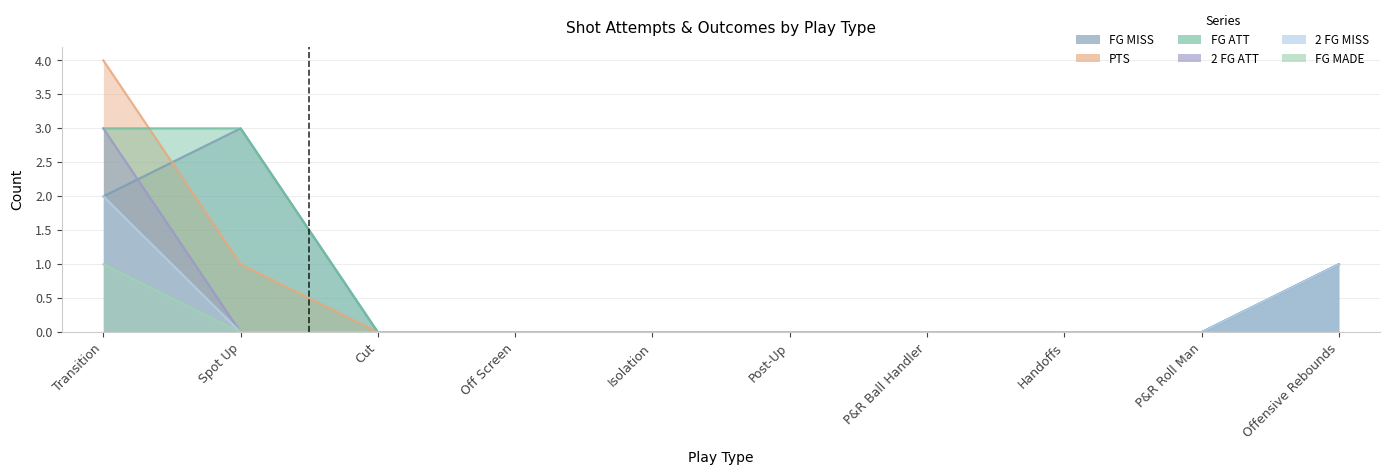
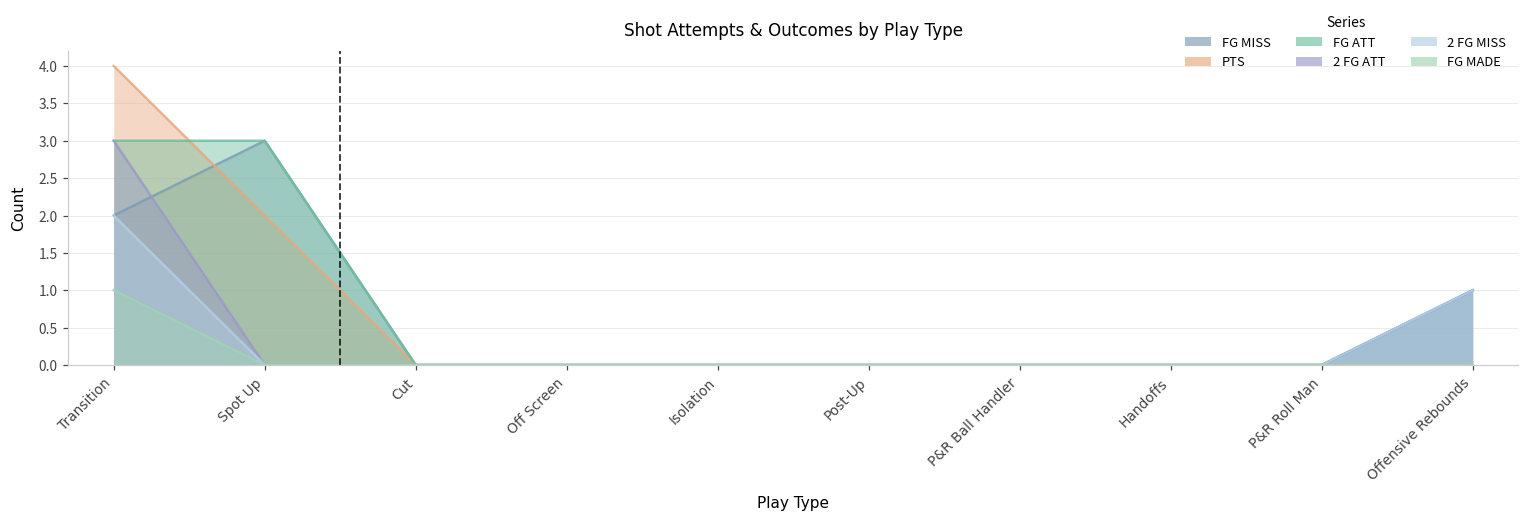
  {
    "PTS": {
      "Transition": 4,
-     "Spot Up": 1
+     "Spot Up": 2
    }
  }
